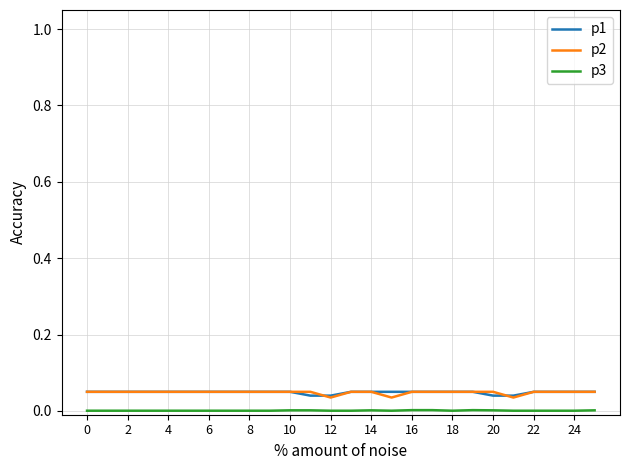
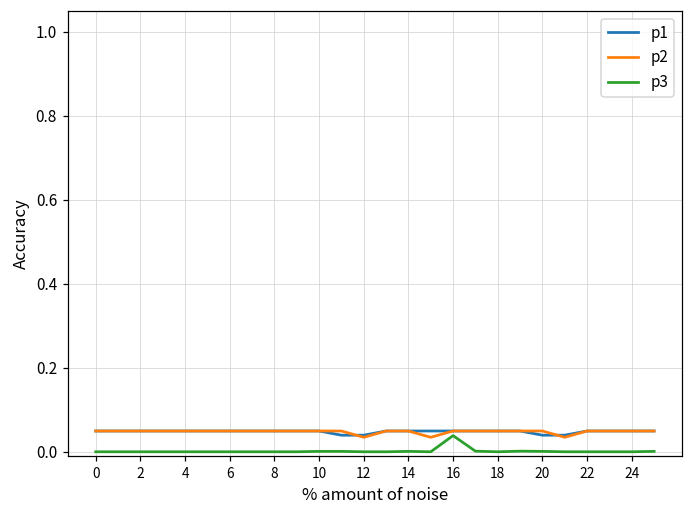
  {
    "p1": {
      "20": 0.04
    },
    "p2": {
      "20": 0.05
    },
    "p3": {
      "0": 0.00,
      "2": 0.00,
      "4": 0.00,
      "6": 0.00,
      "8": 0.00,
      "10": 0.00,
      "12": 0.00,
      "14": 0.00,
-     "16": 0.00,
+     "16": 0.04,
      "18": 0.00,
      "20": 0.00,
      "22": 0.00,
      "24": 0.00
    }
  }
